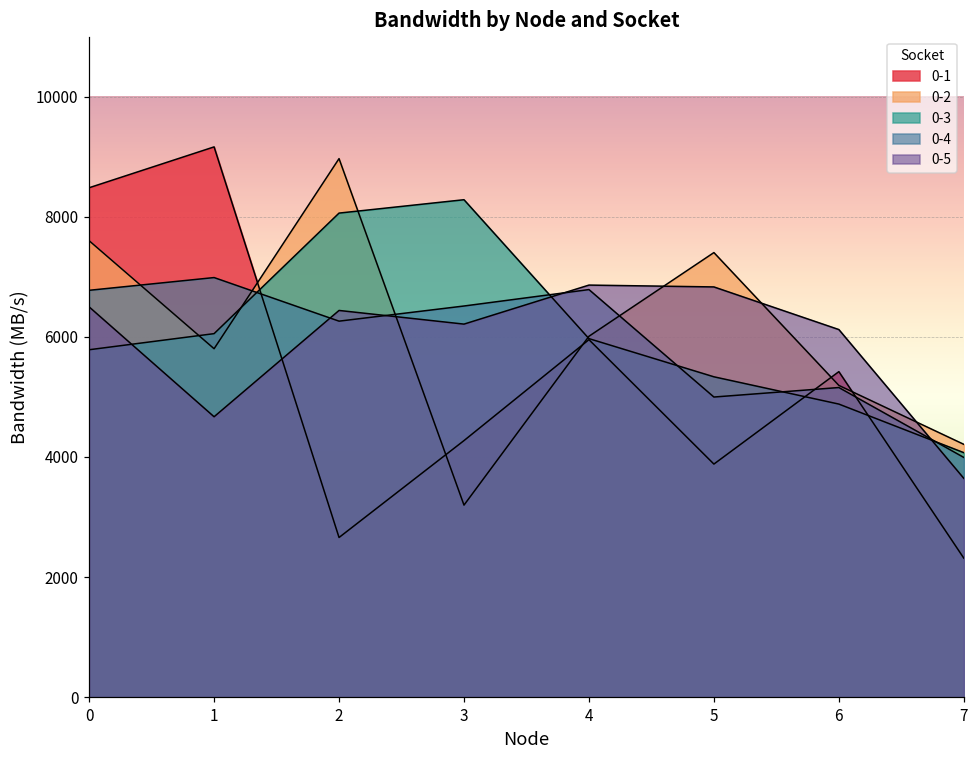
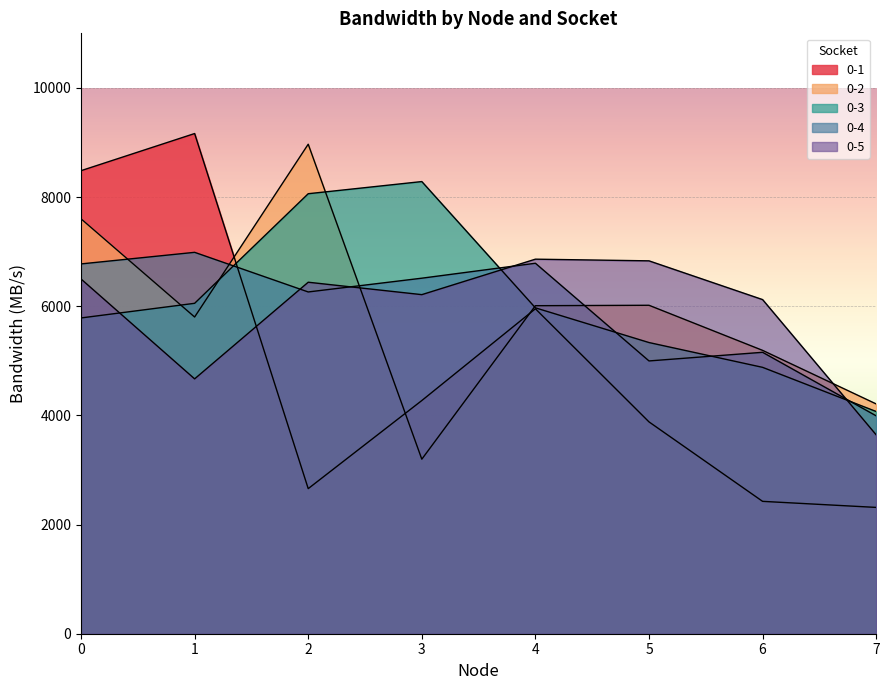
  {
    "0-1": {
      "0": 8500,
      "1": 9200,
      "2": 2700,
      "3": 4300,
      "5": 3900,
-     "6": 5400,
+     "6": 2400,
      "7": 2300
    },
    "0-2": {
      "0": 7600,
      "1": 5800,
      "2": 9000,
      "3": 3200,
-     "5": 7400,
+     "5": 6000,
      "7": 4200
    }
  }
